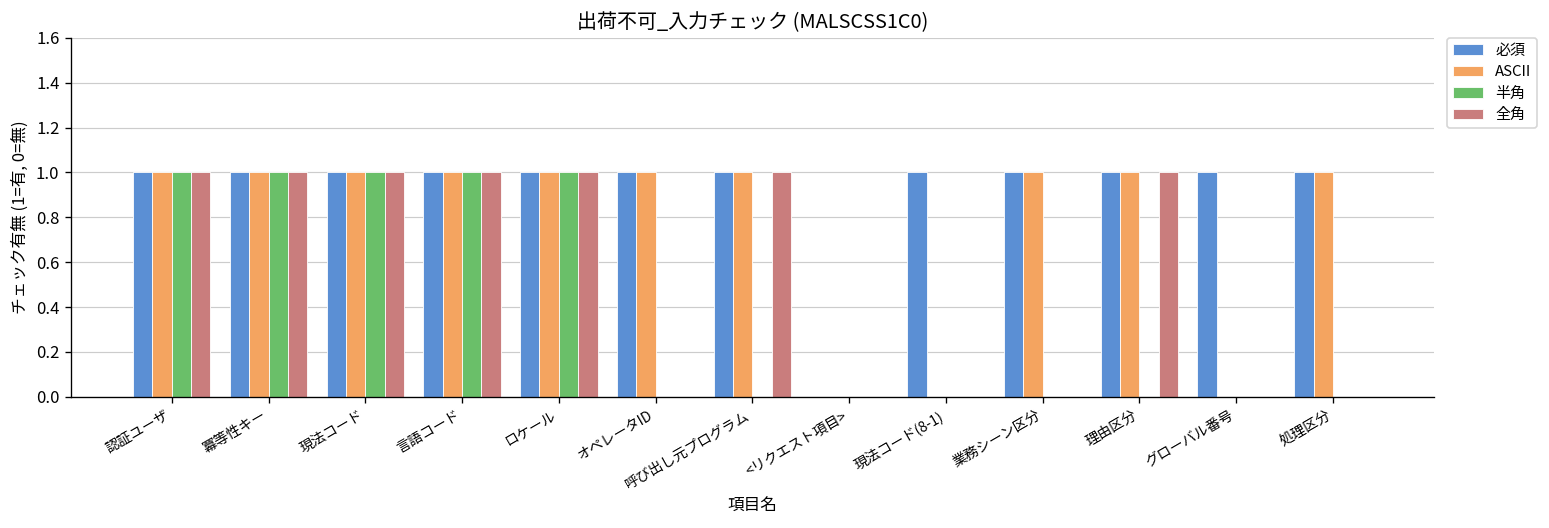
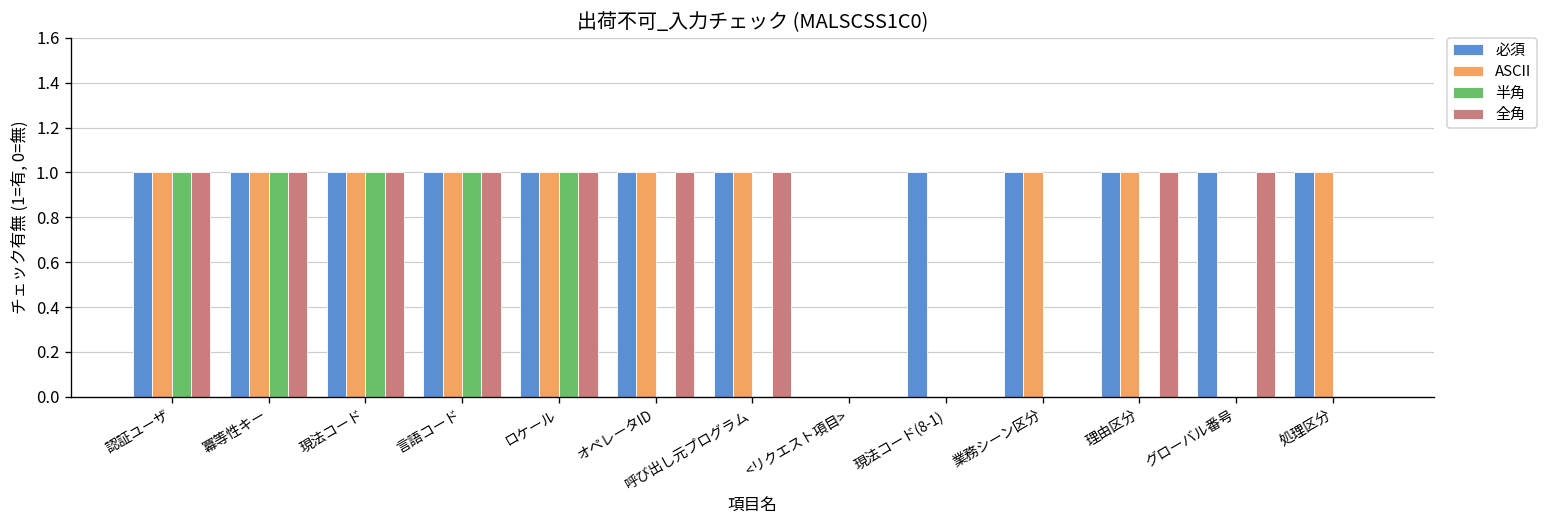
  {
    "必須": {
      "認証ユーザ": 1,
      "冪等性キー": 1,
      "現法コード": 1,
      "言語コード": 1,
      "ロケール": 1,
      "オペレータID": 1,
      "呼び出し元プログラム": 1,
      "<リクエスト項目>": 0,
      "現法コード(8-1)": 1,
      "業務シーン区分": 1,
      "理由区分": 1,
      "グローバル番号": 1,
      "処理区分": 1
    },
    "ASCII": {
      "認証ユーザ": 1,
      "冪等性キー": 1,
      "現法コード": 1,
      "言語コード": 1,
      "ロケール": 1,
      "オペレータID": 1,
      "呼び出し元プログラム": 1,
      "<リクエスト項目>": 0,
      "現法コード(8-1)": 0,
      "業務シーン区分": 1,
      "理由区分": 1,
      "グローバル番号": 0,
      "処理区分": 1
    },
    "半角": {
      "認証ユーザ": 1,
      "冪等性キー": 1,
      "現法コード": 1,
      "言語コード": 1,
      "ロケール": 1,
      "オペレータID": 0,
      "呼び出し元プログラム": 0,
      "<リクエスト項目>": 0,
      "現法コード(8-1)": 0,
      "業務シーン区分": 0,
      "理由区分": 0,
      "グローバル番号": 0,
      "処理区分": 0
    },
    "全角": {
      "認証ユーザ": 1,
      "冪等性キー": 1,
      "現法コード": 1,
      "言語コード": 1,
      "ロケール": 1,
-     "オペレータID": 0,
+     "オペレータID": 1,
      "呼び出し元プログラム": 1,
      "<リクエスト項目>": 0,
      "現法コード(8-1)": 0,
      "業務シーン区分": 0,
      "理由区分": 1,
-     "グローバル番号": 0,
+     "グローバル番号": 1,
      "処理区分": 0
    }
  }
